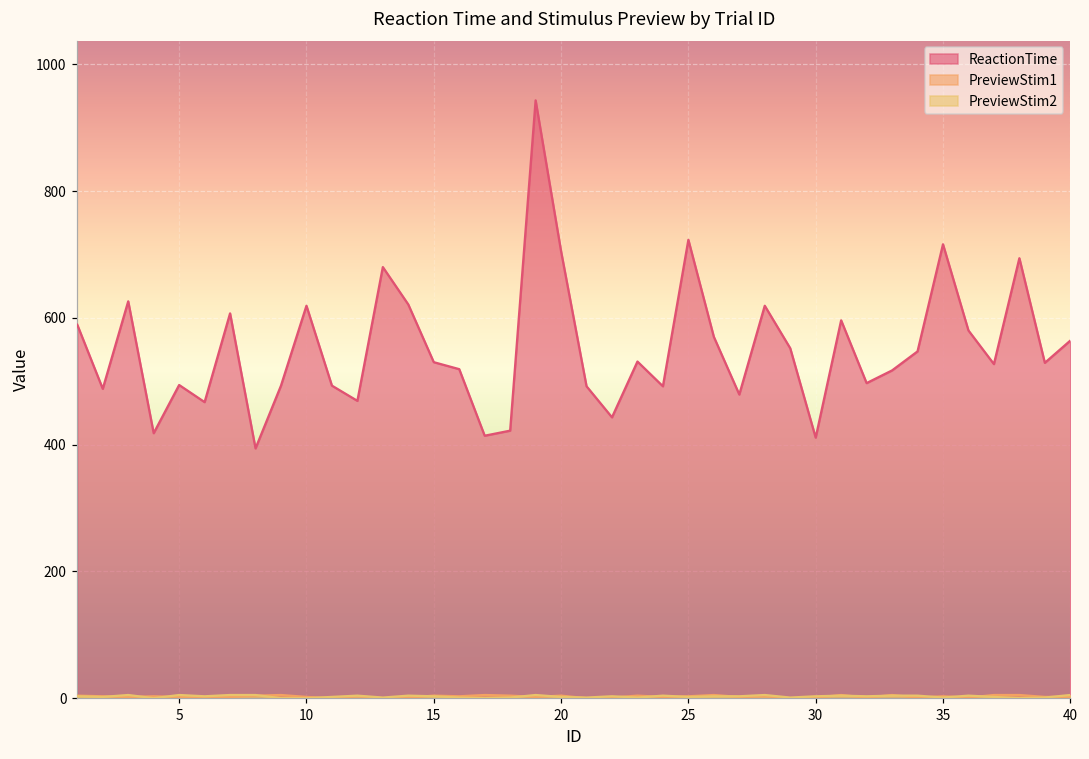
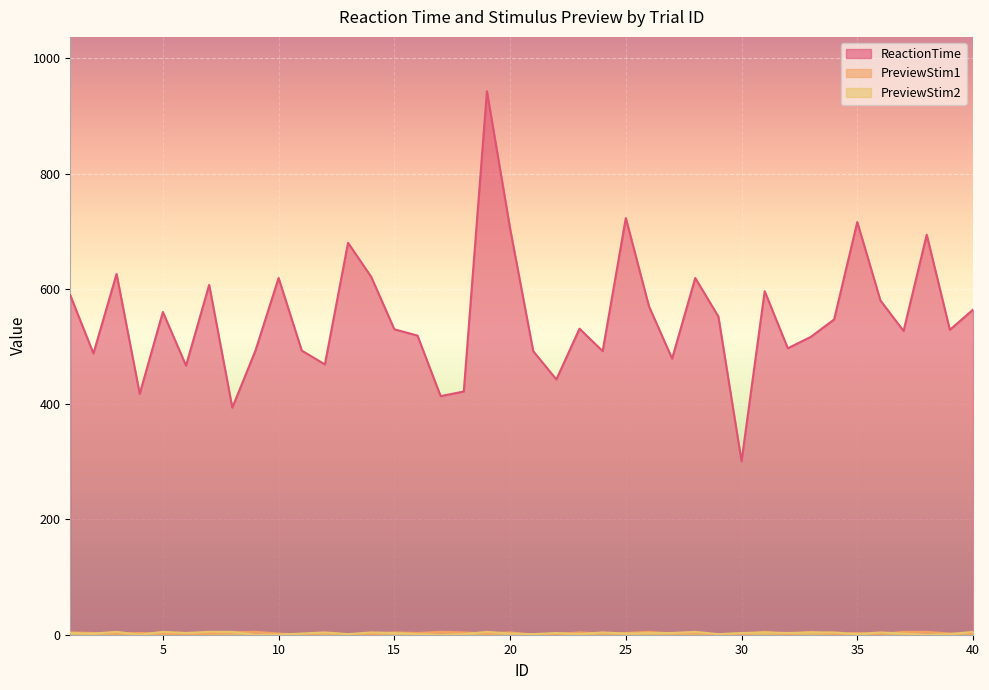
  {
    "ReactionTime": {
-     "5": 490,
+     "5": 560,
      "10": 620,
      "15": 530,
      "20": 710,
      "25": 720,
-     "30": 410,
+     "30": 300,
      "35": 720,
      "40": 560
    }
  }
